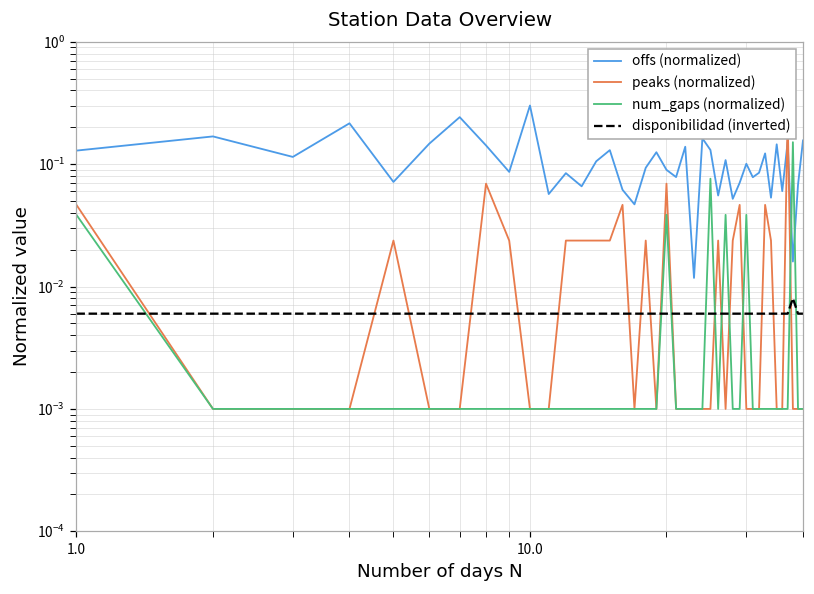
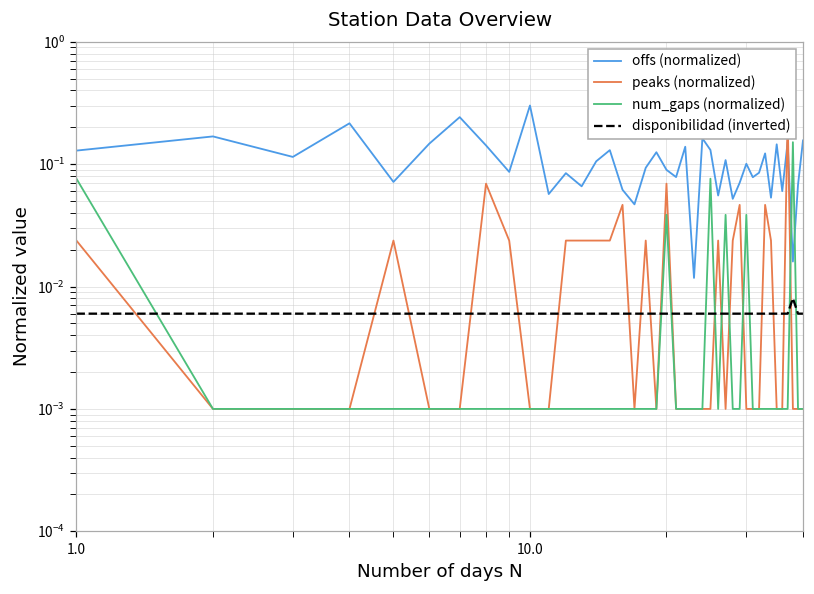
  {
    "offs (normalized)": {
      "1.0": 0.13,
      "10.0": 0.30
    },
    "peaks (normalized)": {
-     "1.0": 0.046
+     "1.0": 0.024
    },
    "num_gaps (normalized)": {
-     "1.0": 0.038
+     "1.0": 0.08
    },
    "disponibilidad (inverted)": {
      "1.0": 0.006,
      "10.0": 0.006
    }
  }
